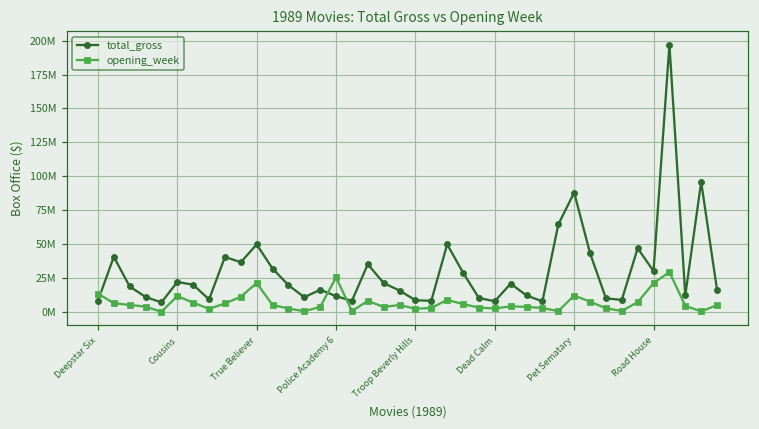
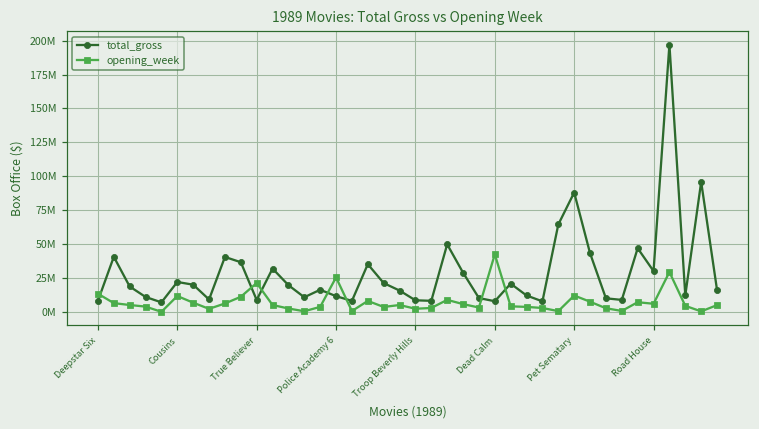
  {
    "total_gross": {
      "Deepstar Six": 8000000,
      "Cousins": 22000000,
-     "True Believer": 50000000,
+     "True Believer": 9000000,
      "Police Academy 6": 12000000,
      "Troop Beverly Hills": 9000000,
      "Dead Calm": 8000000,
      "Pet Sematary": 88000000,
      "Road House": 30000000
    },
    "opening_week": {
      "Deepstar Six": 13000000,
      "Cousins": 12000000,
      "True Believer": 21000000,
      "Police Academy 6": 25000000,
      "Troop Beverly Hills": 2000000,
-     "Dead Calm": 2000000,
+     "Dead Calm": 42000000,
      "Pet Sematary": 12000000,
-     "Road House": 21000000
+     "Road House": 6000000
    }
  }
